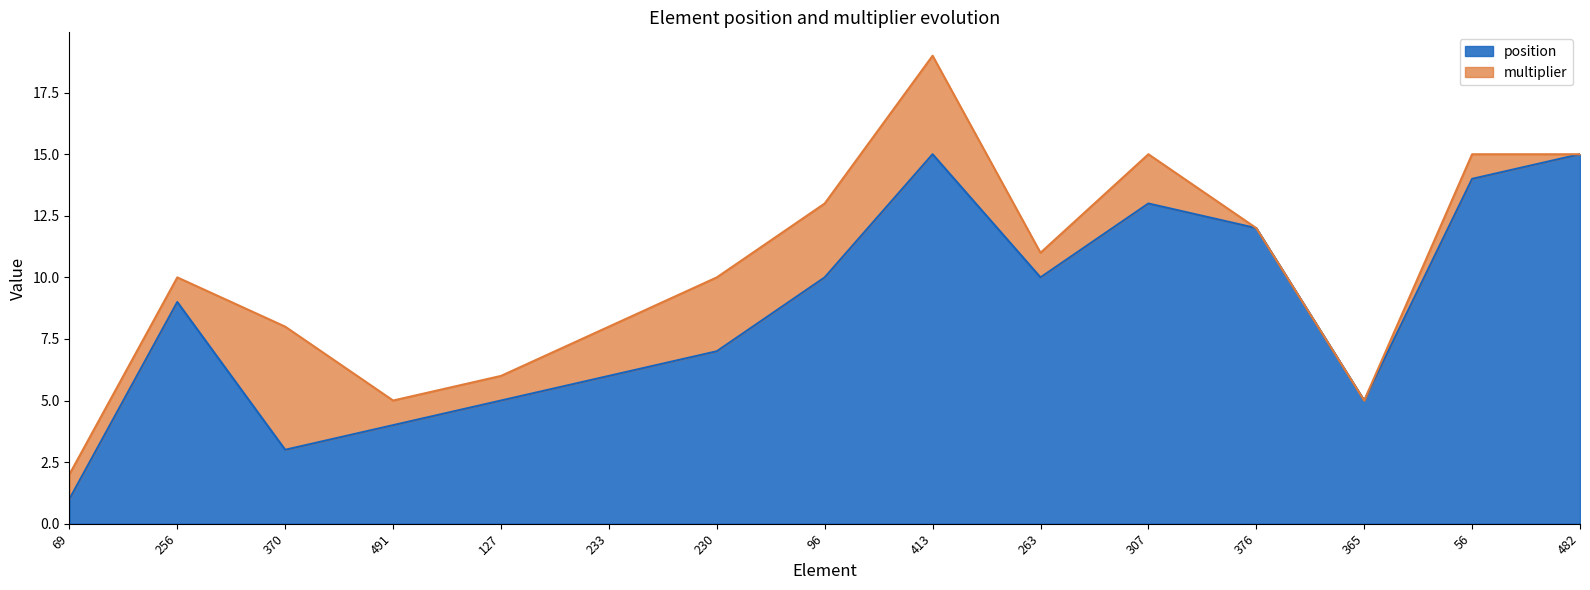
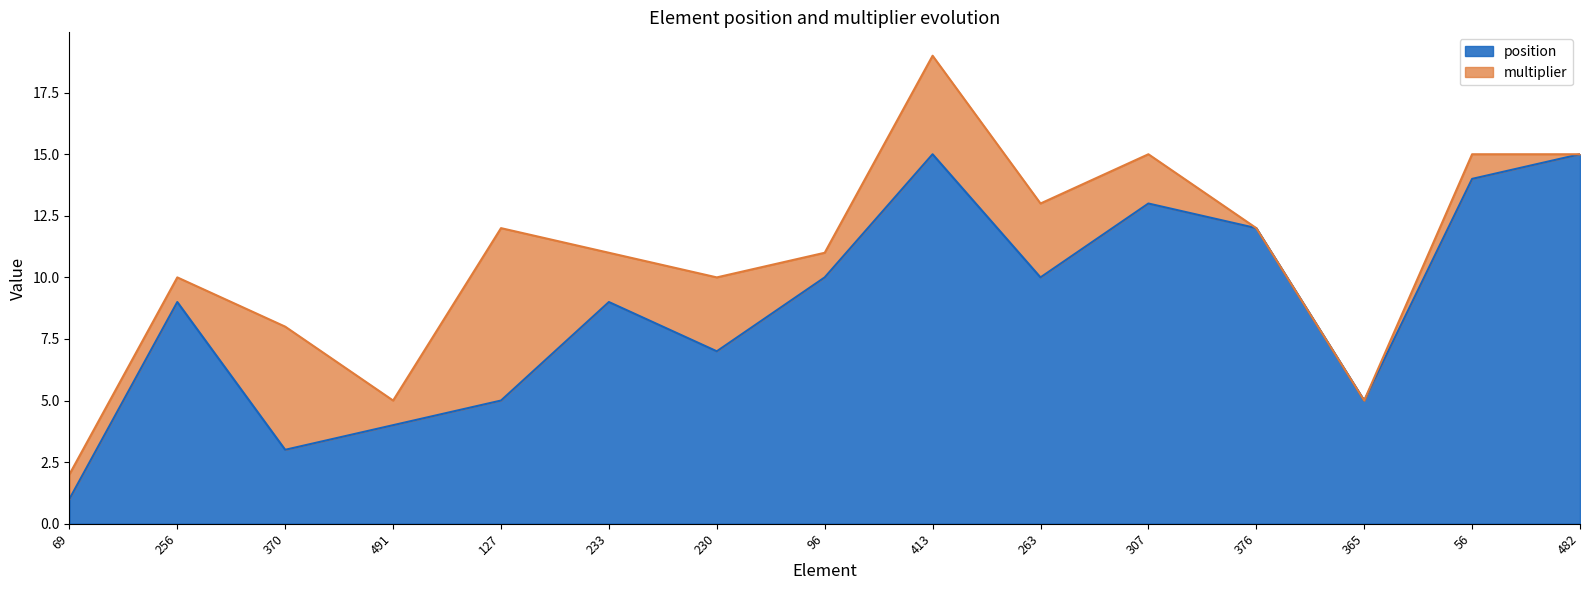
  {
    "position": {
      "69": 1,
      "256": 9,
      "370": 3,
      "491": 4,
      "127": 5,
-     "233": 6,
+     "233": 9,
      "230": 7,
      "96": 10,
      "413": 15,
      "263": 10,
      "307": 13,
      "56": 14
    },
    "multiplier": {
      "69": 1,
      "256": 1,
      "370": 5,
      "491": 1,
-     "127": 1,
+     "127": 7,
      "233": 2,
      "230": 3,
-     "96": 3,
+     "96": 1,
      "413": 4,
-     "263": 1,
+     "263": 3,
      "307": 2,
      "56": 1
    }
  }
